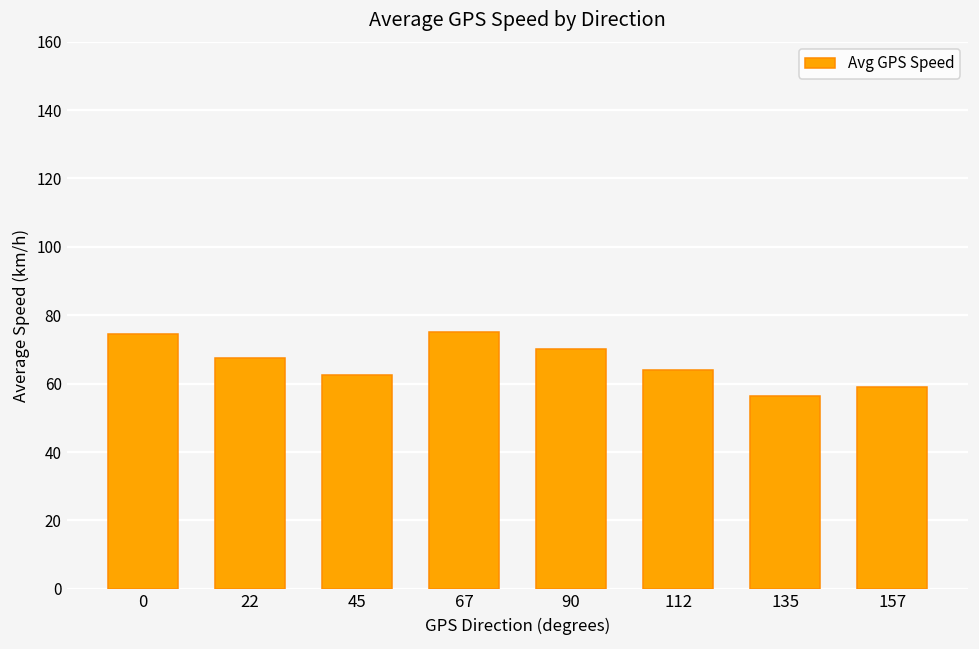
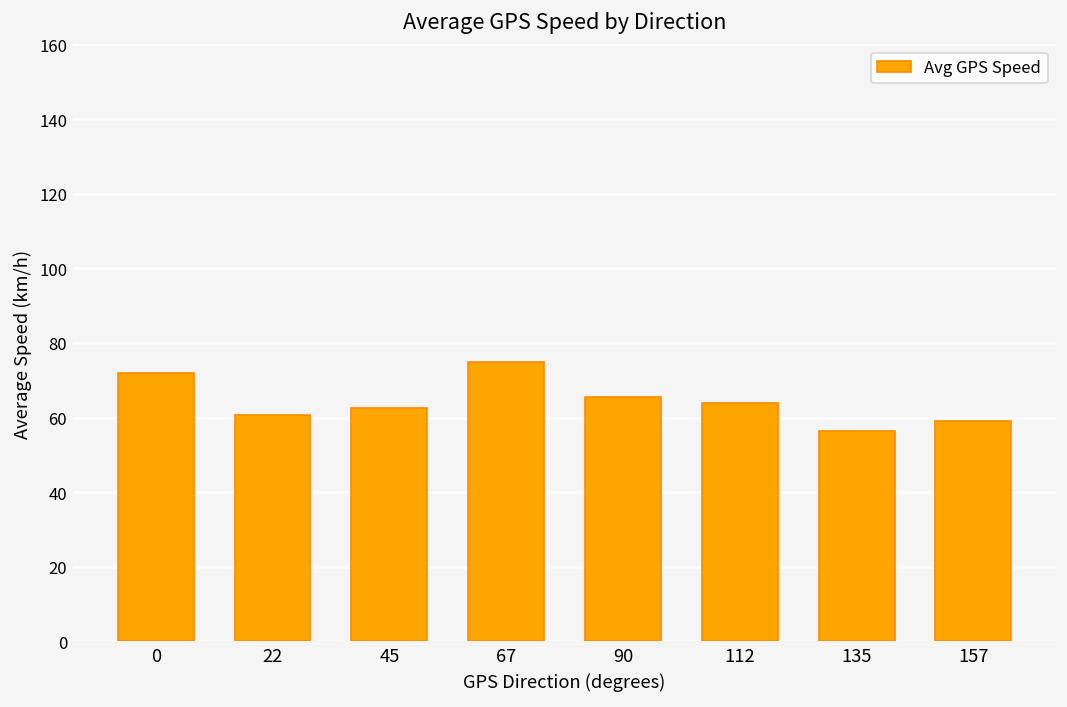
  {
-   "0": 75,
-   "22": 68,
+   "0": 72,
+   "22": 61,
    "45": 63,
    "67": 75,
-   "90": 70,
+   "90": 66,
    "112": 64,
    "135": 56,
    "157": 59
  }
